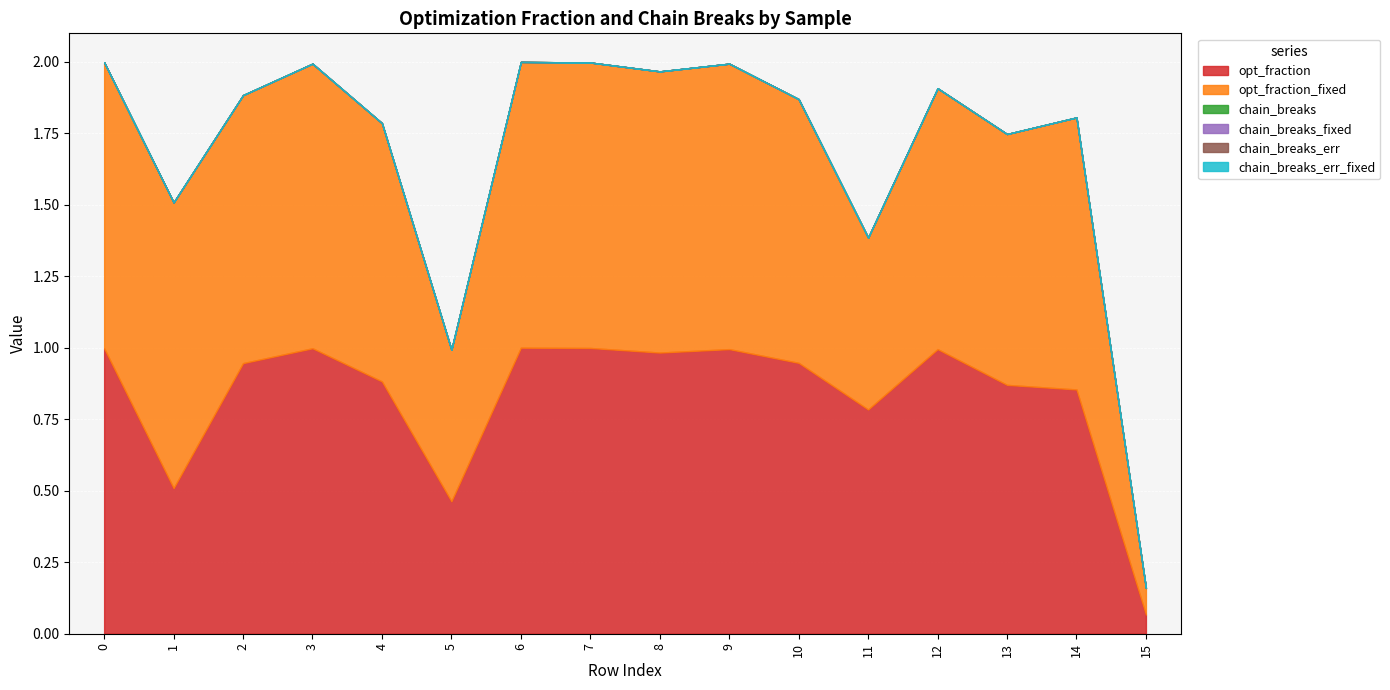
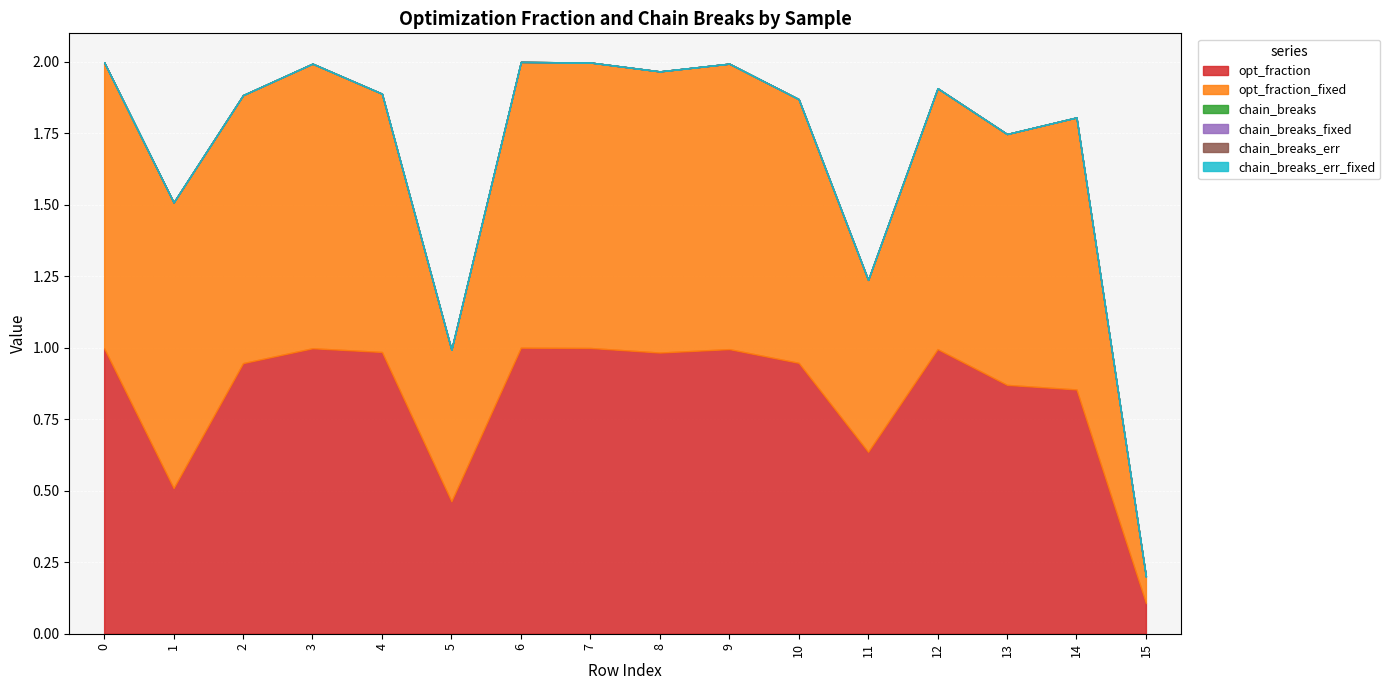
  {
    "opt_fraction": {
      "0": 1.00,
      "1": 0.51,
      "2": 0.95,
      "3": 1.00,
-     "4": 0.88,
+     "4": 0.99,
      "5": 0.46,
      "6": 1.00,
      "7": 1.00,
      "8": 0.98,
      "9": 1.00,
      "10": 0.95,
-     "11": 0.78,
+     "11": 0.64,
      "12": 1.00,
      "13": 0.87,
      "14": 0.85,
-     "15": 0.07
+     "15": 0.11
    }
  }
